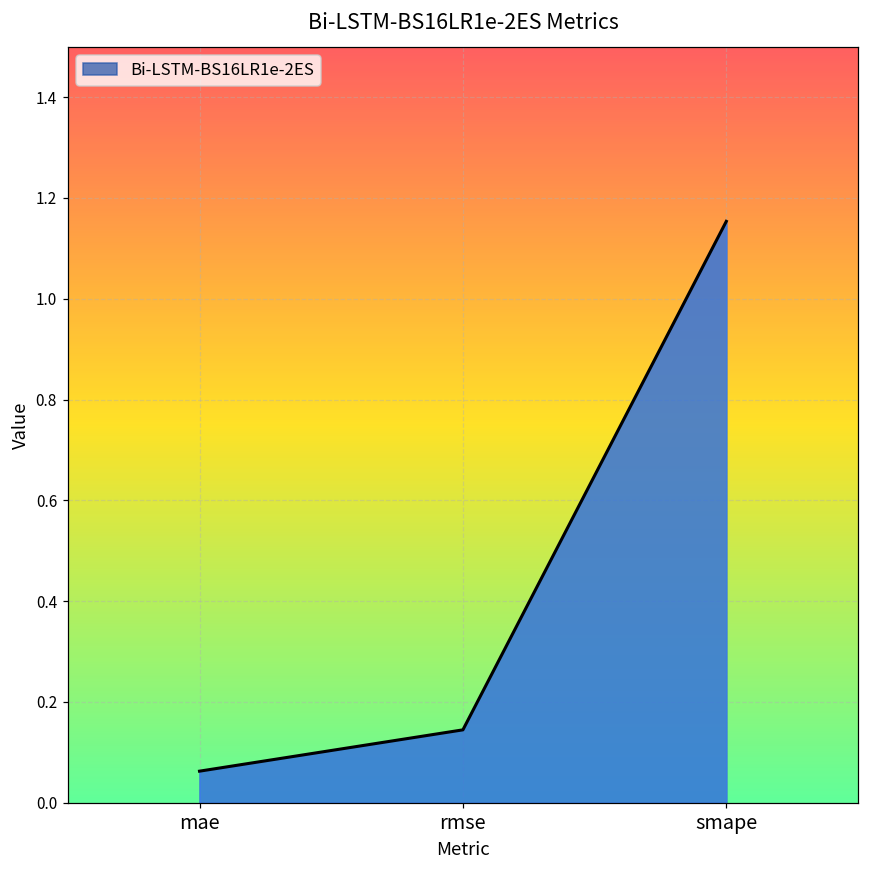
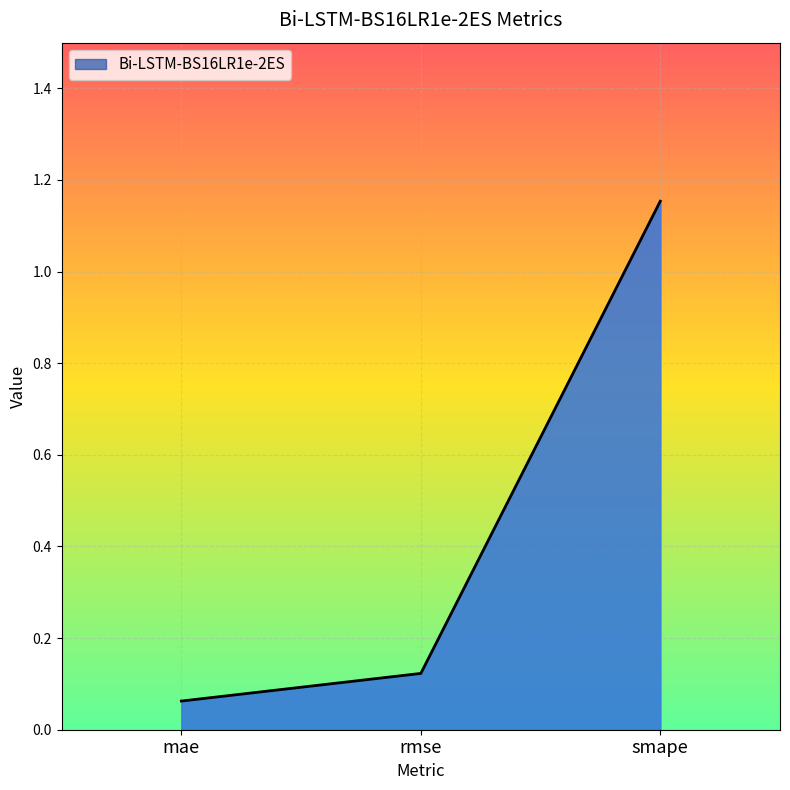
  {
    "mae": 0.06,
-   "rmse": 0.14,
+   "rmse": 0.12,
    "smape": 1.15
  }
